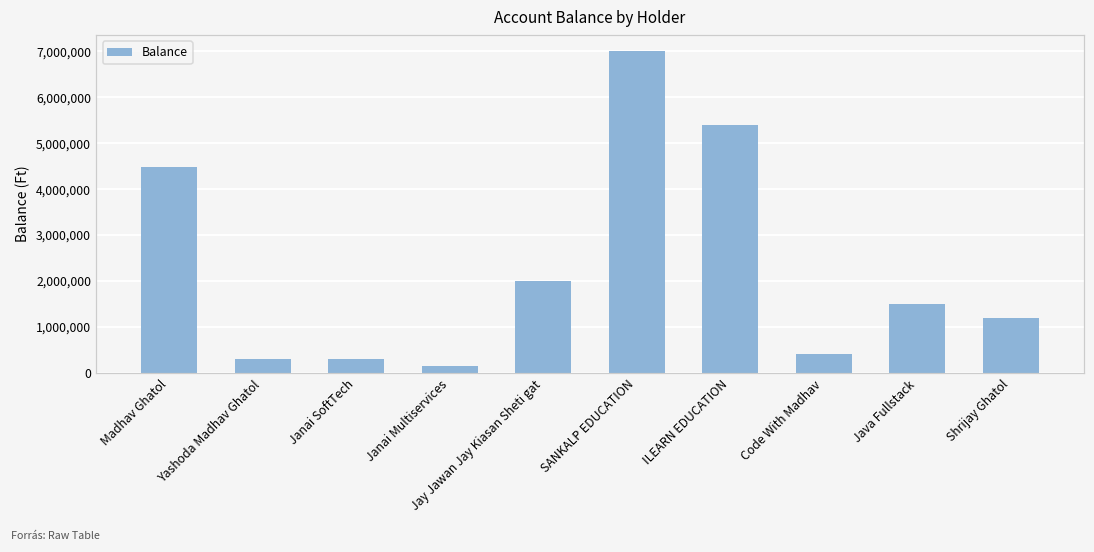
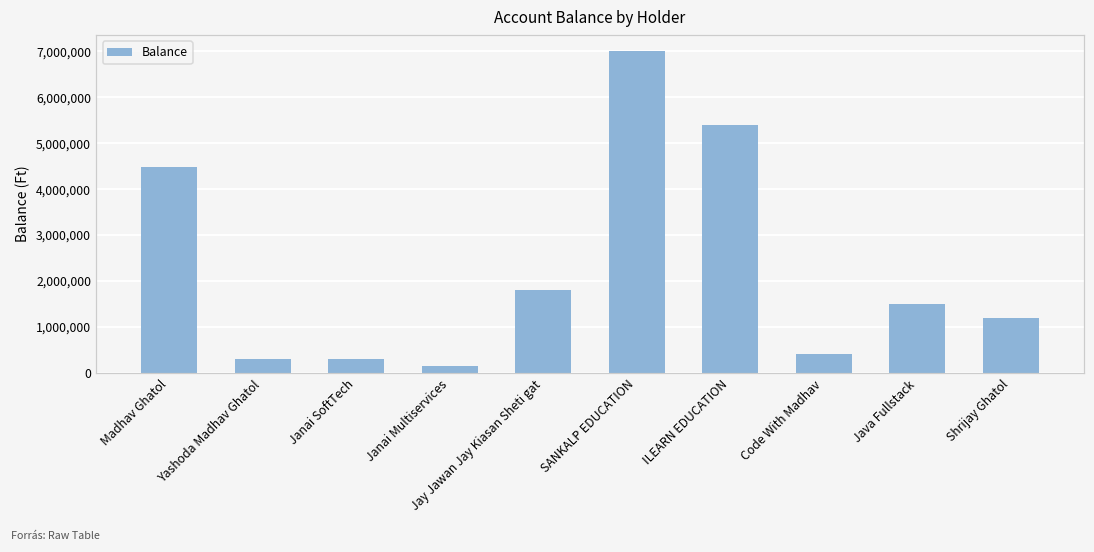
  {
    "Madhav Ghatol": "4,500,000",
    "Yashoda Madhav Ghatol": "300,000",
    "Janai SoftTech": "300,000",
    "Janai Multiservices": "200,000",
-   "Jay Jawan Jay Kiasan Sheti gat": "2,000,000",
+   "Jay Jawan Jay Kiasan Sheti gat": "1,800,000",
    "SANKALP EDUCATION": "7,000,000",
    "ILEARN EDUCATION": "5,400,000",
    "Code With Madhav": "400,000",
    "Java Fullstack": "1,500,000",
    "Shrijay Ghatol": "1,200,000"
  }
